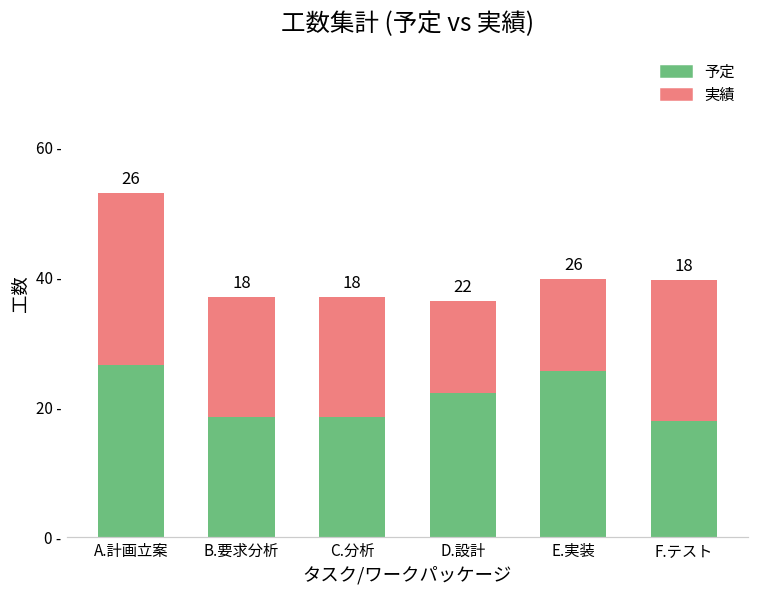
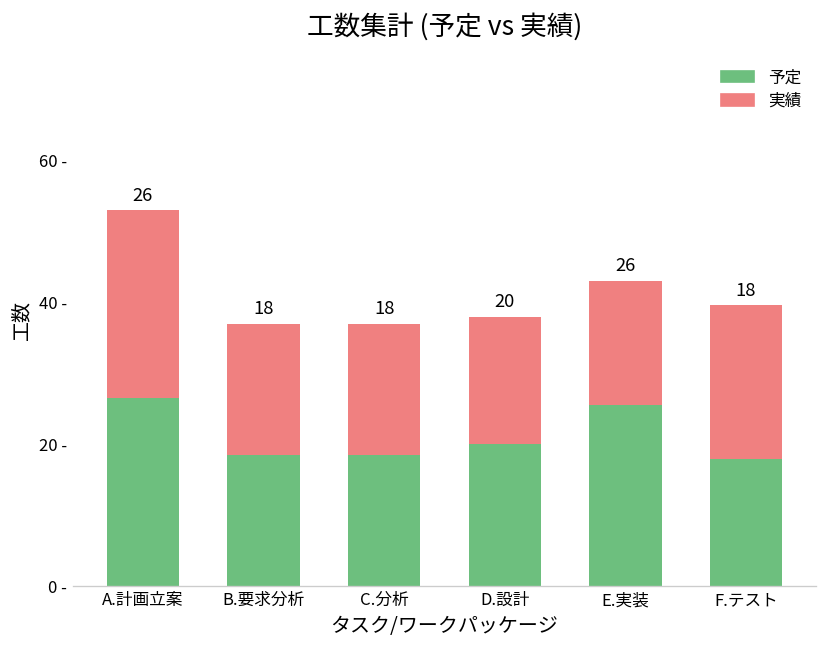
  {
    "予定": {
-     "D.設計": "22"
+     "D.設計": "20"
    },
    "実績": {
-     "D.設計": "14 -",
-     "E.実装": "14 -"
+     "D.設計": "18 -",
+     "E.実装": "18 -"
    }
  }
